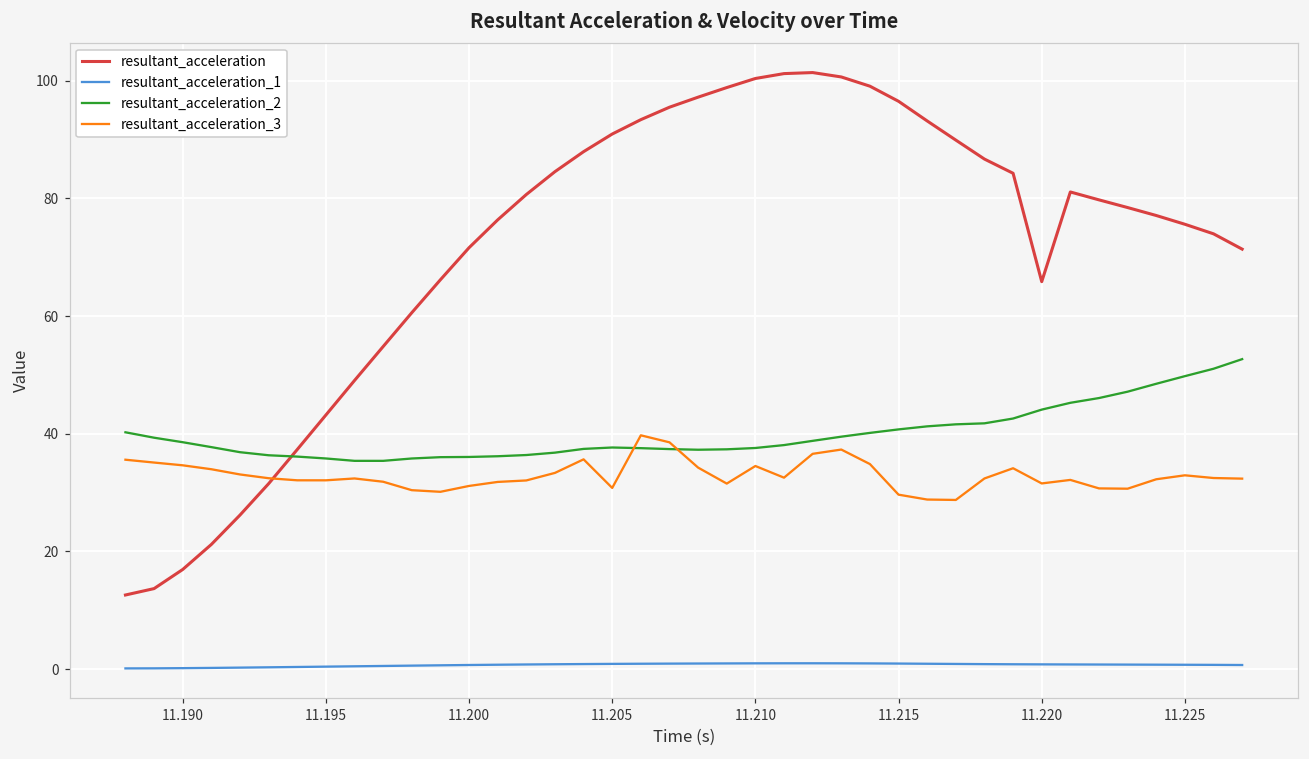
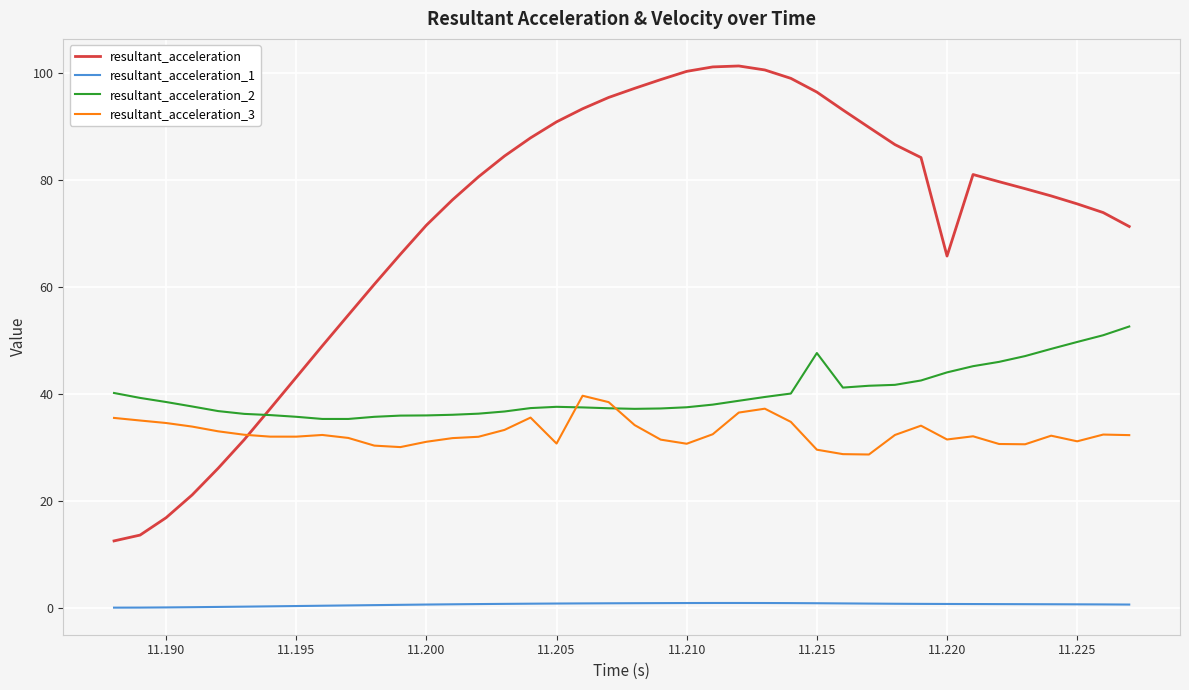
  {
    "resultant_acceleration": {
      "11.190": 17,
      "11.195": 43,
      "11.200": 72,
      "11.205": 91,
      "11.210": 100,
      "11.215": 97,
      "11.220": 66,
      "11.225": 76
    },
    "resultant_acceleration_1": {
      "11.190": 0,
      "11.195": 0,
      "11.200": 1,
      "11.205": 1,
      "11.210": 1,
      "11.215": 1,
      "11.220": 1,
      "11.225": 1
    },
    "resultant_acceleration_2": {
      "11.190": 39,
      "11.195": 36,
      "11.200": 36,
      "11.205": 38,
      "11.210": 38,
-     "11.215": 41,
+     "11.215": 48,
      "11.220": 44,
      "11.225": 50
    },
    "resultant_acceleration_3": {
      "11.190": 35,
      "11.195": 32,
      "11.200": 31,
      "11.205": 31,
-     "11.210": 35,
+     "11.210": 31,
      "11.215": 30,
      "11.220": 32,
-     "11.225": 33
+     "11.225": 31
    }
  }
